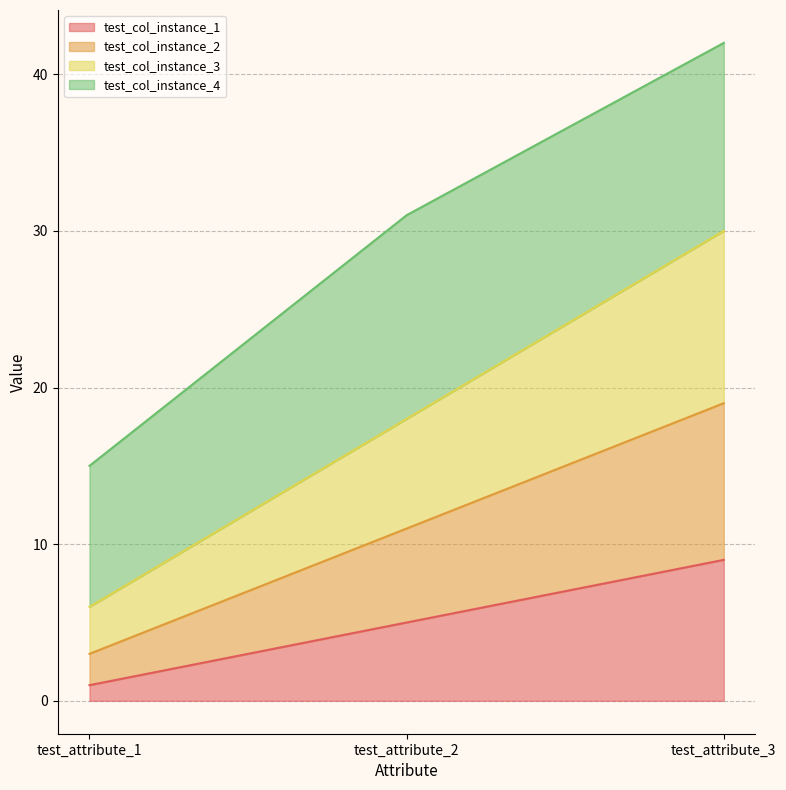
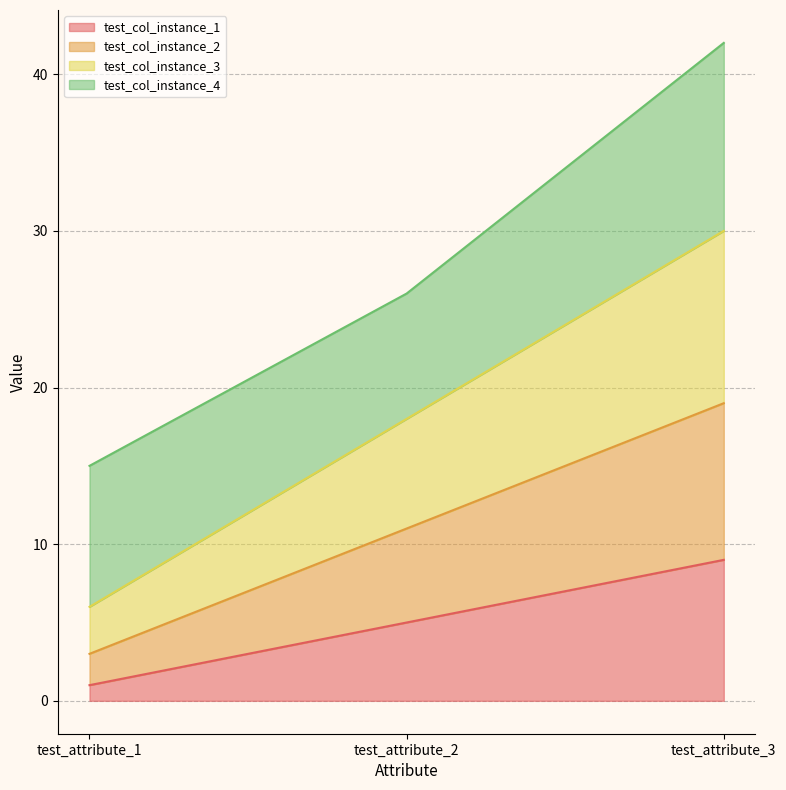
  {
    "test_col_instance_4": {
      "test_attribute_1": 9,
-     "test_attribute_2": 13,
+     "test_attribute_2": 8,
      "test_attribute_3": 12
    }
  }
